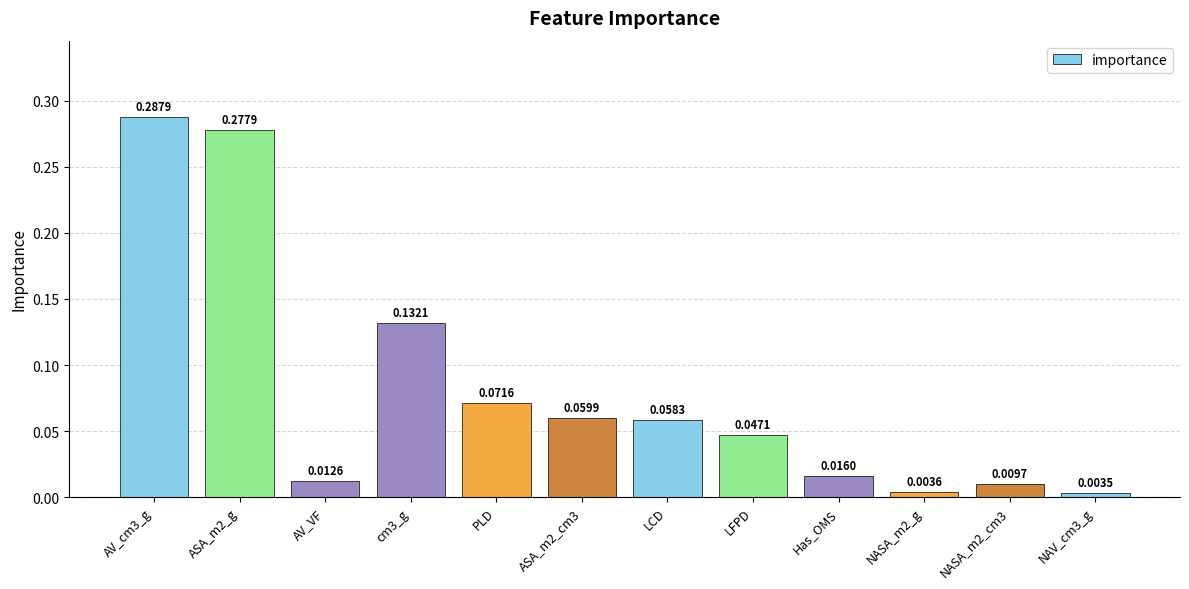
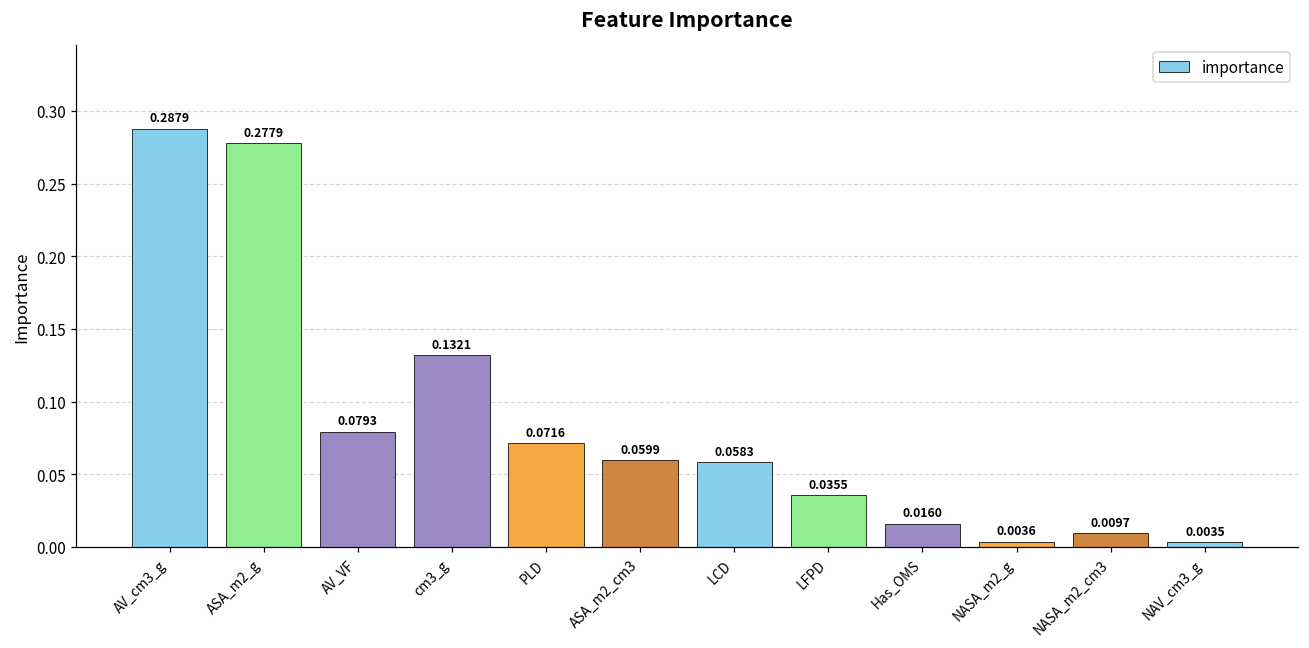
  {
    "AV_cm3_g": 0.2879,
    "ASA_m2_g": 0.2779,
-   "AV_VF": 0.0126,
+   "AV_VF": 0.0793,
    "cm3_g": 0.1321,
    "PLD": 0.0716,
    "ASA_m2_cm3": 0.0599,
    "LCD": 0.0583,
-   "LFPD": 0.0471,
+   "LFPD": 0.0355,
    "Has_OMS": 0.0160,
    "NASA_m2_g": 0.0036,
    "NASA_m2_cm3": 0.0097,
    "NAV_cm3_g": 0.0035
  }
